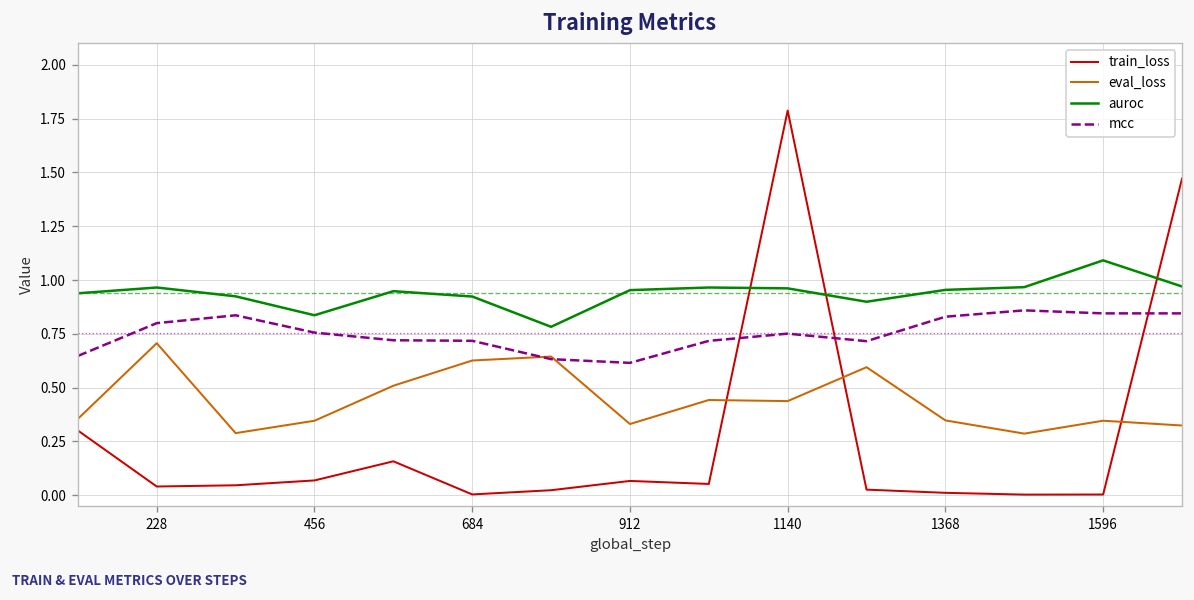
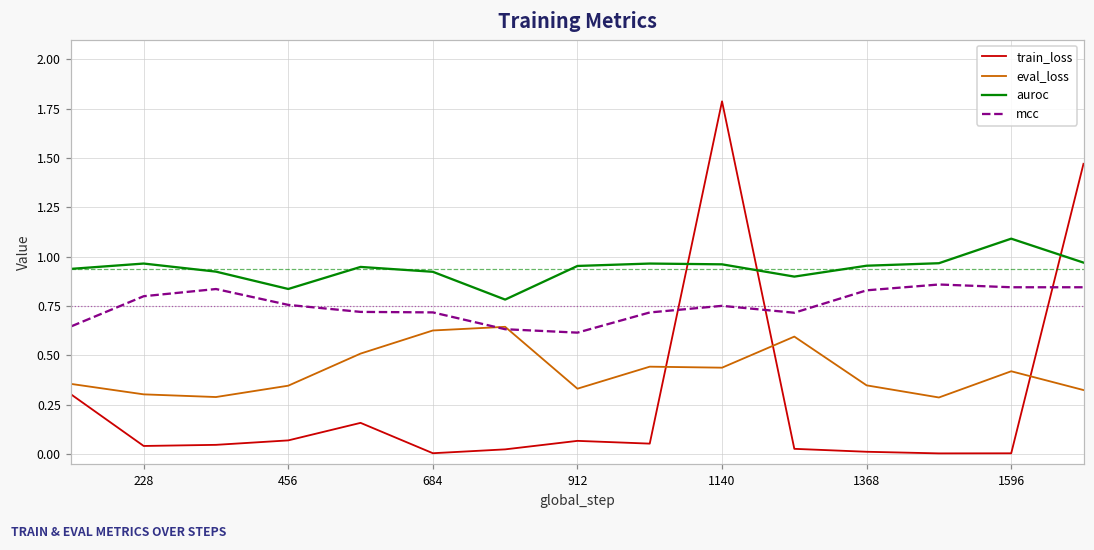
  {
    "train_loss": {
      "228": 0.04,
      "456": 0.07,
      "684": 0.00,
      "912": 0.07,
      "1140": 1.79,
      "1368": 0.01,
      "1596": 0.00
    },
    "eval_loss": {
-     "228": 0.71,
+     "228": 0.30,
      "456": 0.35,
      "684": 0.63,
      "912": 0.33,
      "1140": 0.44,
      "1368": 0.35,
-     "1596": 0.35
+     "1596": 0.42
    },
    "auroc": {
      "228": 0.97,
      "456": 0.84,
      "684": 0.92,
      "912": 0.95,
      "1140": 0.96,
      "1368": 0.95,
      "1596": 1.09
    },
    "mcc": {
      "228": 0.80,
      "456": 0.76,
      "684": 0.72,
      "912": 0.62,
      "1140": 0.75,
      "1368": 0.83,
      "1596": 0.85
    }
  }
